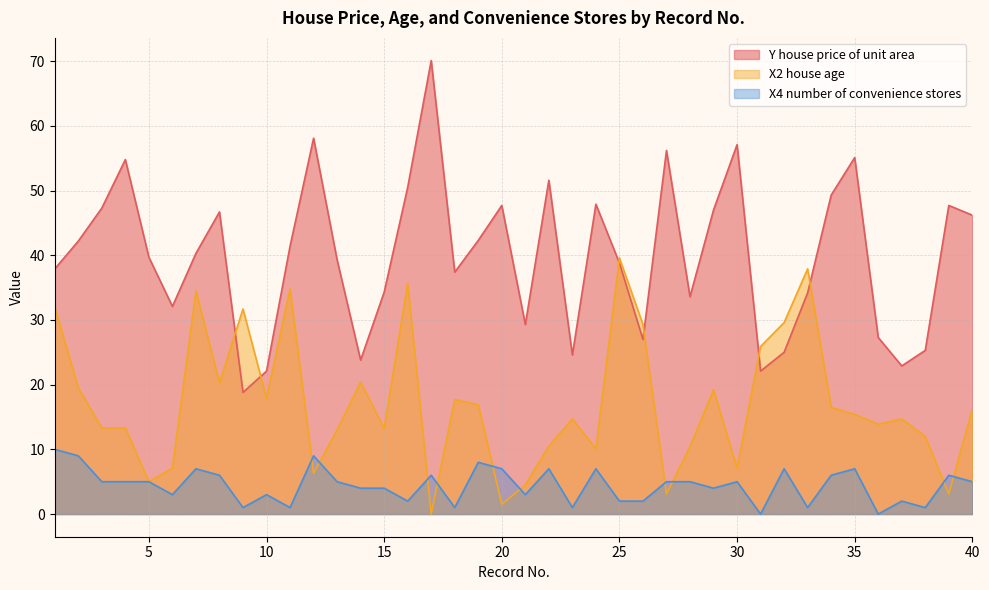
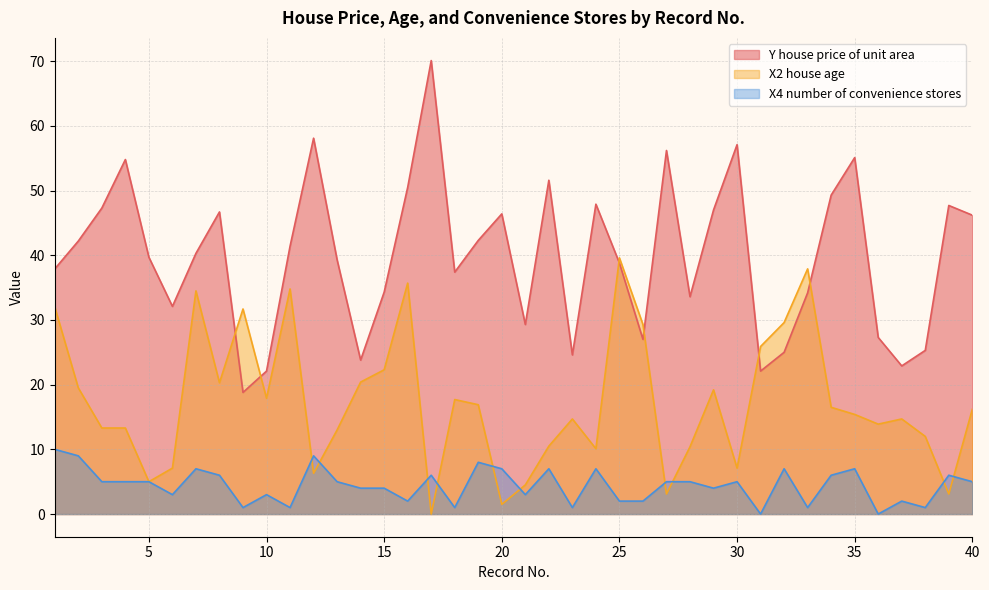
  {
    "Y house price of unit area": {
      "5": 40,
      "10": 22,
      "15": 34,
-     "20": 48,
+     "20": 46,
      "25": 39,
      "30": 57,
      "35": 55,
      "40": 46
    },
    "X2 house age": {
      "10": 18,
-     "15": 13,
+     "15": 22,
      "20": 2,
      "25": 40,
      "30": 7,
      "35": 15,
      "40": 16
    },
    "X4 number of convenience stores": {
      "10": 3,
      "15": 4,
      "20": 7,
      "25": 2,
      "30": 5,
      "35": 7,
      "40": 5
    }
  }
